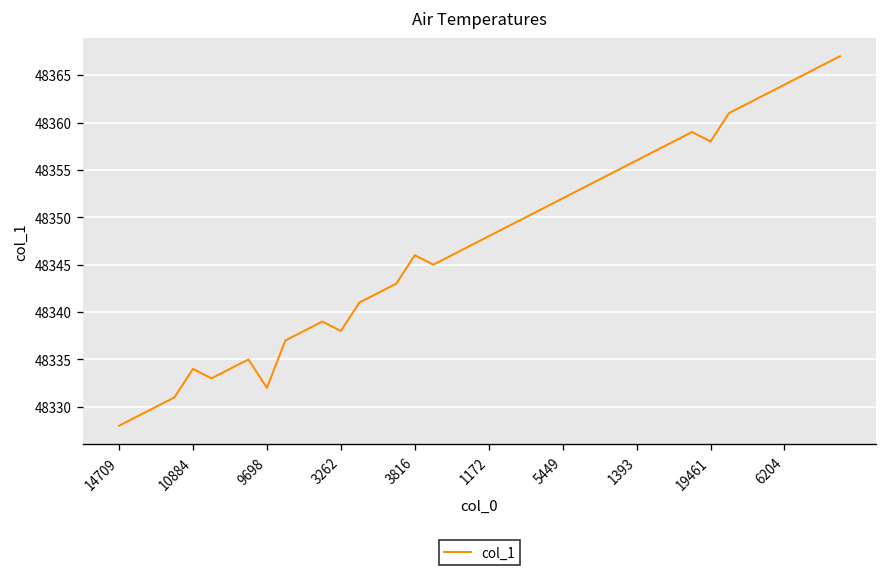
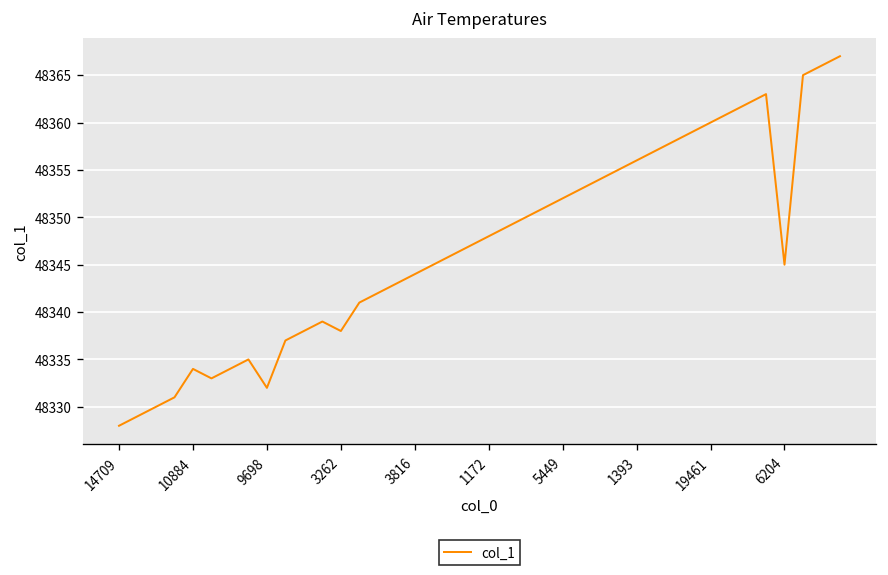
  {
    "14709": 48328,
    "10884": 48334,
    "9698": 48332,
    "3262": 48338,
-   "3816": 48346,
+   "3816": 48344,
    "1172": 48348,
    "5449": 48352,
    "1393": 48356,
-   "19461": 48358,
-   "6204": 48364
+   "19461": 48360,
+   "6204": 48345
  }
